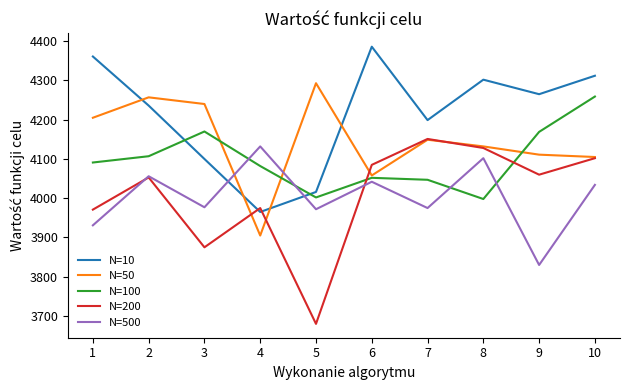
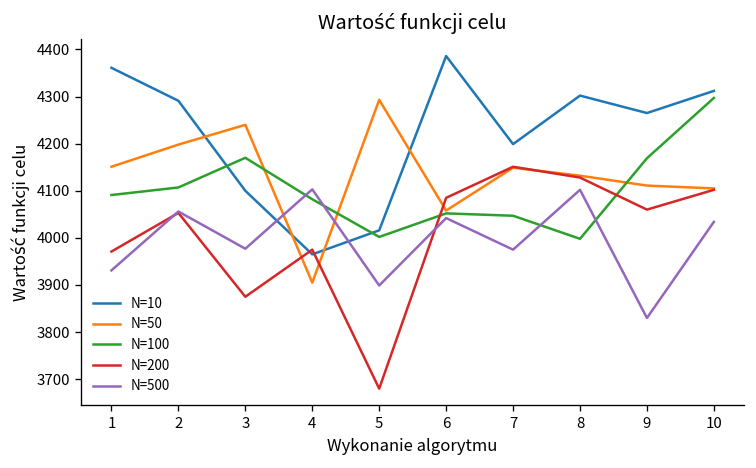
  {
    "N=10": {
      "1": 4360,
-     "2": 4240,
+     "2": 4290,
      "3": 4100,
      "4": 3970,
      "5": 4020,
      "6": 4390,
      "7": 4200,
      "8": 4300,
      "9": 4270,
      "10": 4310
    },
    "N=50": {
-     "1": 4210,
-     "2": 4260,
+     "1": 4150,
+     "2": 4200,
      "3": 4240,
      "4": 3910,
      "5": 4290,
      "9": 4110
    },
    "N=100": {
      "1": 4090,
      "2": 4110,
      "3": 4170,
      "4": 4080,
      "5": 4000,
      "7": 4050,
      "8": 4000,
      "9": 4170,
-     "10": 4260
+     "10": 4300
    },
    "N=200": {
      "1": 3970,
      "3": 3880,
      "4": 3980,
      "5": 3680,
      "6": 4090,
      "9": 4060
    },
    "N=500": {
      "1": 3930,
      "3": 3980,
-     "4": 4130,
-     "5": 3970,
+     "4": 4100,
+     "5": 3900,
      "6": 4040,
      "7": 3980,
      "8": 4100,
      "9": 3830,
      "10": 4030
    }
  }
